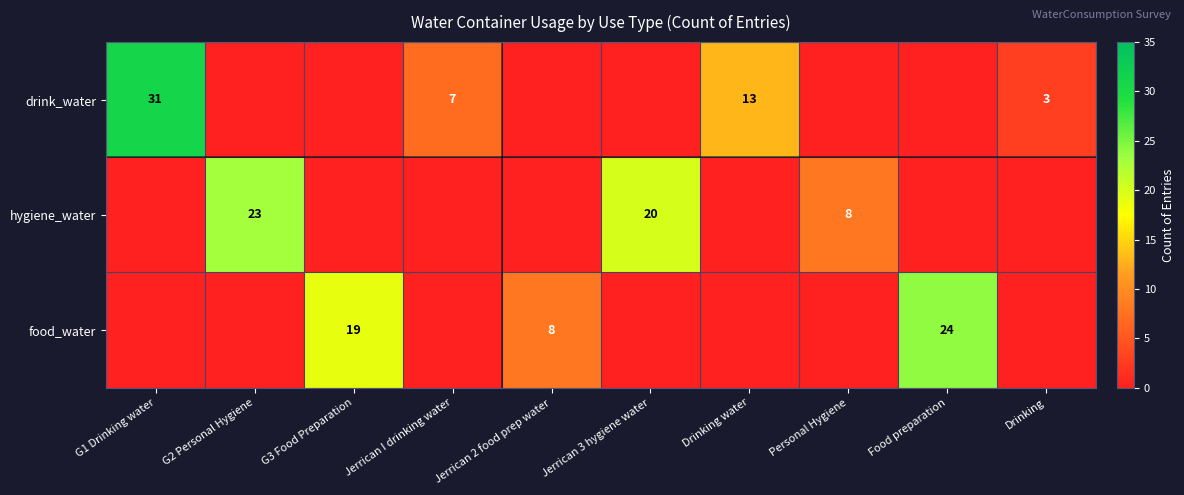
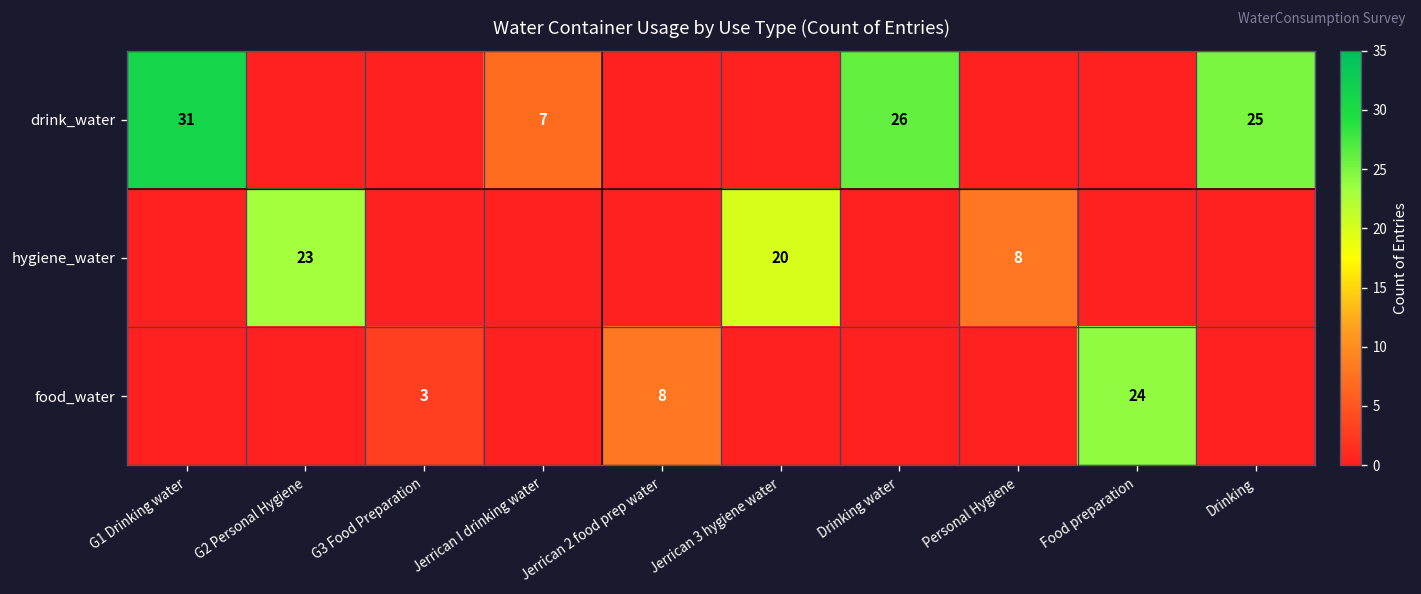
  {
    "drink_water": {
      "G1 Drinking water": 31,
      "Jerrican I drinking water": 7,
-     "Drinking water": 13,
-     "Drinking": 3
+     "Drinking water": 26,
+     "Drinking": 25
    },
    "hygiene_water": {
      "G2 Personal Hygiene": 23,
      "Jerrican 3 hygiene water": 20,
      "Personal Hygiene": 8
    },
    "food_water": {
-     "G3 Food Preparation": 19,
+     "G3 Food Preparation": 3,
      "Jerrican 2 food prep water": 8,
      "Food preparation": 24
    }
  }
